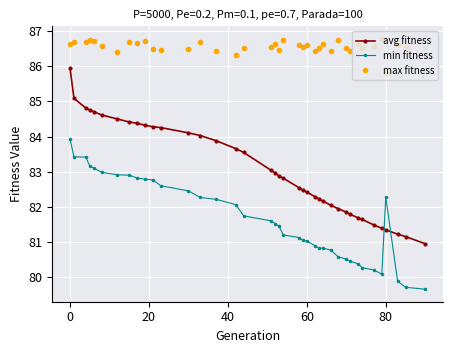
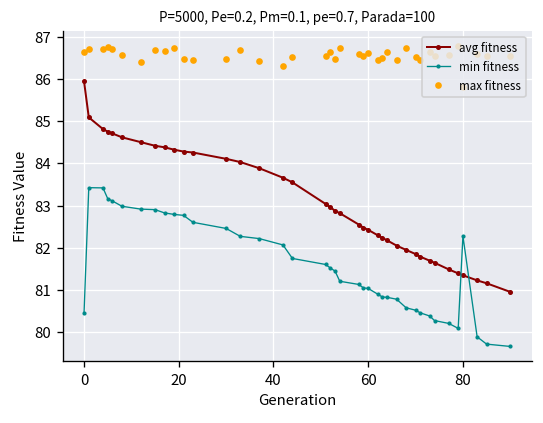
  {
    "avg fitness": {
      "0": 85.9,
      "60": 82.4,
      "80": 81.4
    },
    "min fitness": {
-     "0": 83.9,
+     "0": 80.5,
      "60": 81.0,
      "80": 82.3
    },
    "max fitness": {
      "0": 86.6,
      "60": 86.6
    }
  }
